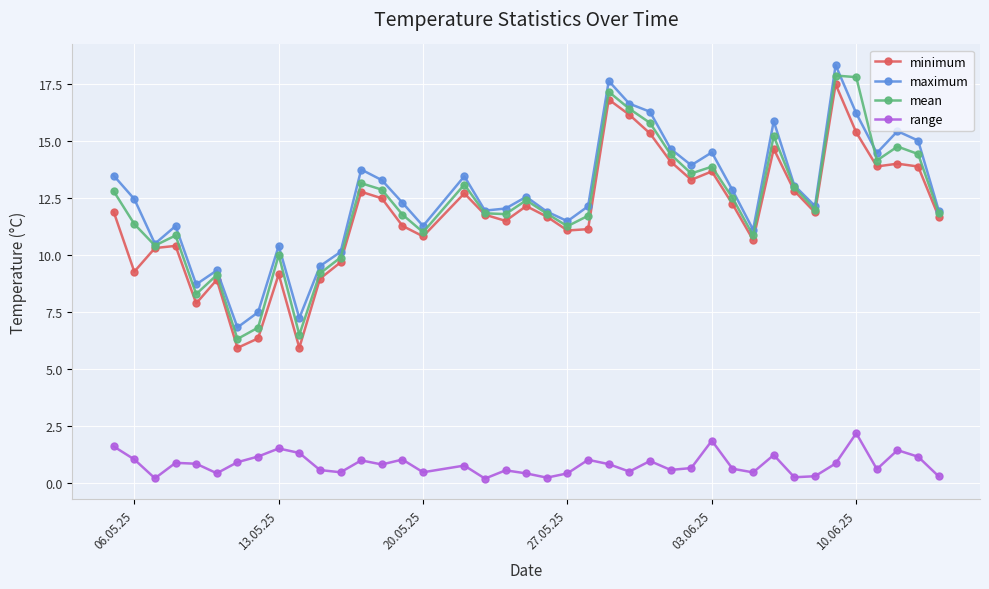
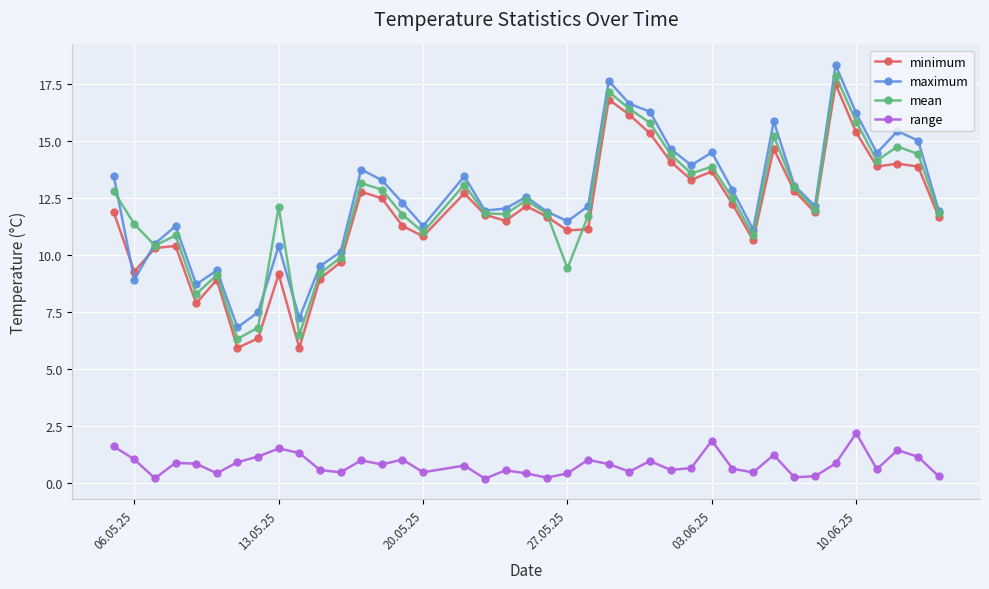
  {
    "minimum": {
      "06.05.25": 9.3,
      "13.05.25": 9.2,
      "20.05.25": 10.8,
      "27.05.25": 11.1,
      "03.06.25": 13.7,
      "10.06.25": 15.4
    },
    "maximum": {
-     "06.05.25": 12.5,
+     "06.05.25": 8.9,
      "13.05.25": 10.4,
      "20.05.25": 11.3,
      "27.05.25": 11.5,
      "03.06.25": 14.5,
      "10.06.25": 16.2
    },
    "mean": {
      "06.05.25": 11.4,
-     "13.05.25": 10.0,
+     "13.05.25": 12.1,
      "20.05.25": 11.0,
-     "27.05.25": 11.3,
+     "27.05.25": 9.4,
      "03.06.25": 13.9,
-     "10.06.25": 17.8
+     "10.06.25": 15.9
    },
    "range": {
      "06.05.25": 1.0,
      "13.05.25": 1.5,
      "20.05.25": 0.5,
      "27.05.25": 0.4,
      "03.06.25": 1.8,
      "10.06.25": 2.2
    }
  }
